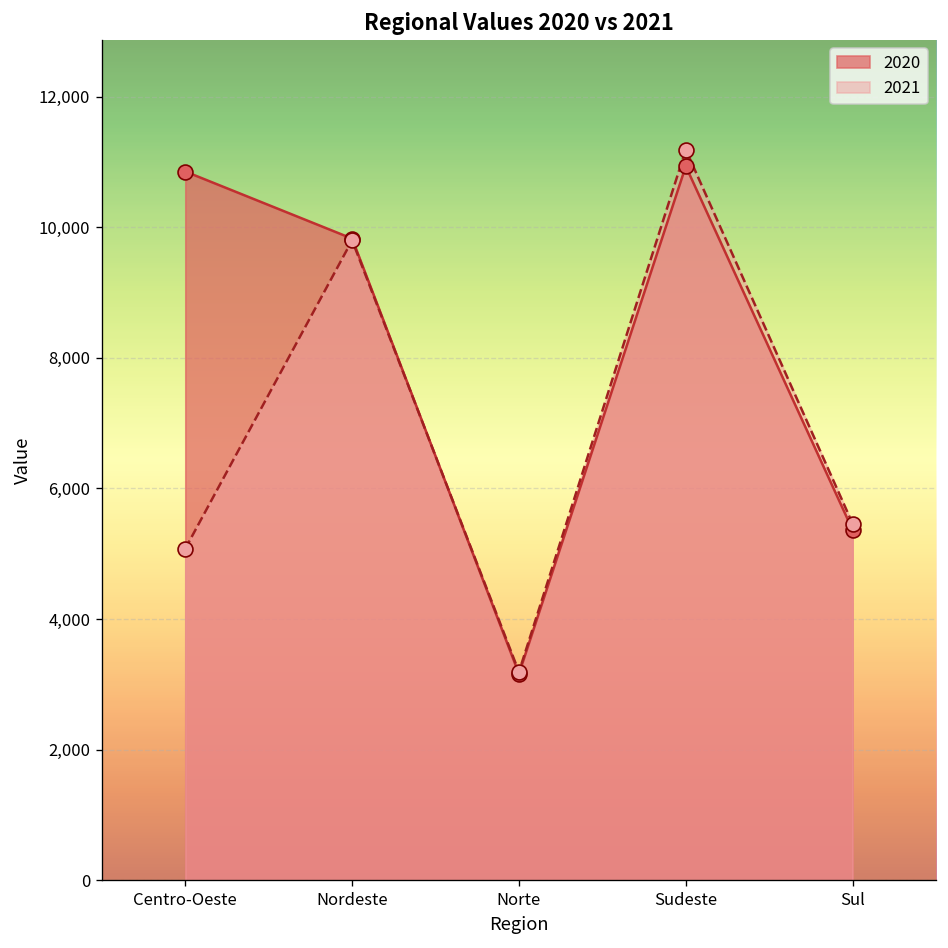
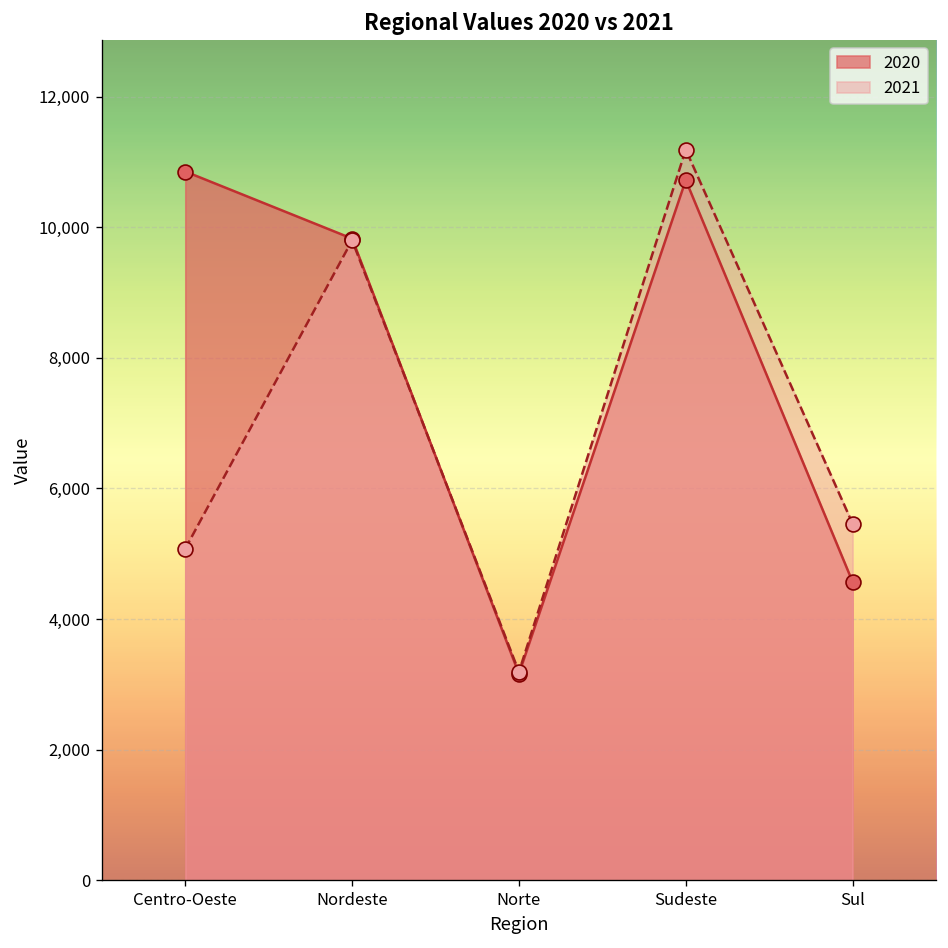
  {
    "2020": {
      "Centro-Oeste": "10,900",
-     "Sudeste": "10,900",
-     "Sul": "5,400"
+     "Sudeste": "10,700",
+     "Sul": "4,600"
    },
    "2021": {
      "Centro-Oeste": "5,100",
      "Sudeste": "11,200",
      "Sul": "5,500"
    }
  }
